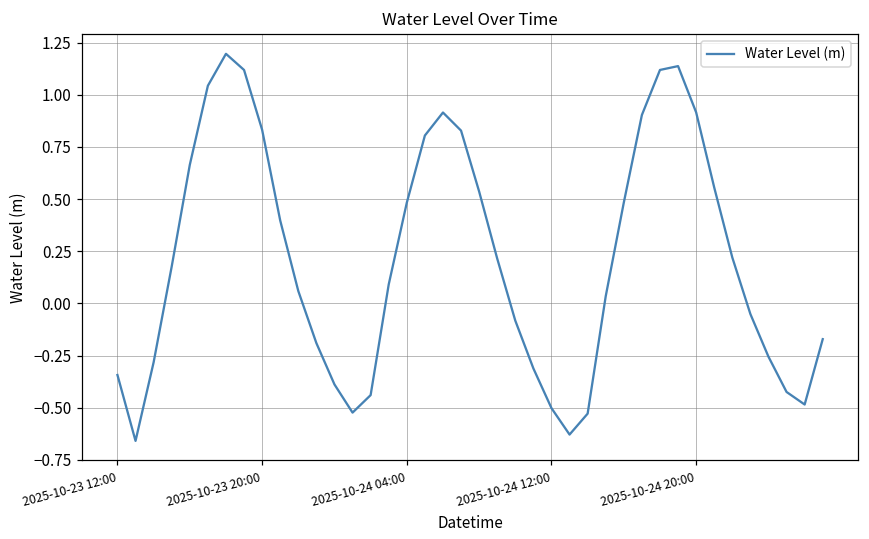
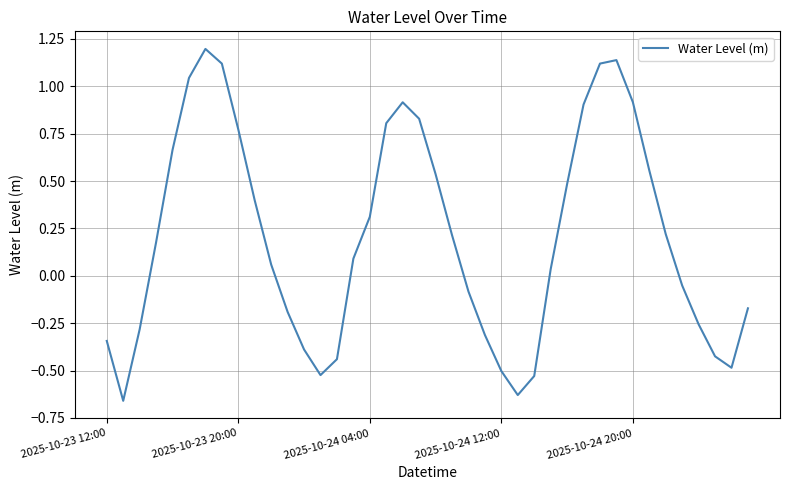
  {
    "2025-10-23 12:00": -0.34,
-   "2025-10-23 20:00": 0.83,
-   "2025-10-24 04:00": 0.48,
+   "2025-10-23 20:00": 0.77,
+   "2025-10-24 04:00": 0.31,
    "2025-10-24 12:00": -0.50,
    "2025-10-24 20:00": 0.92
  }
